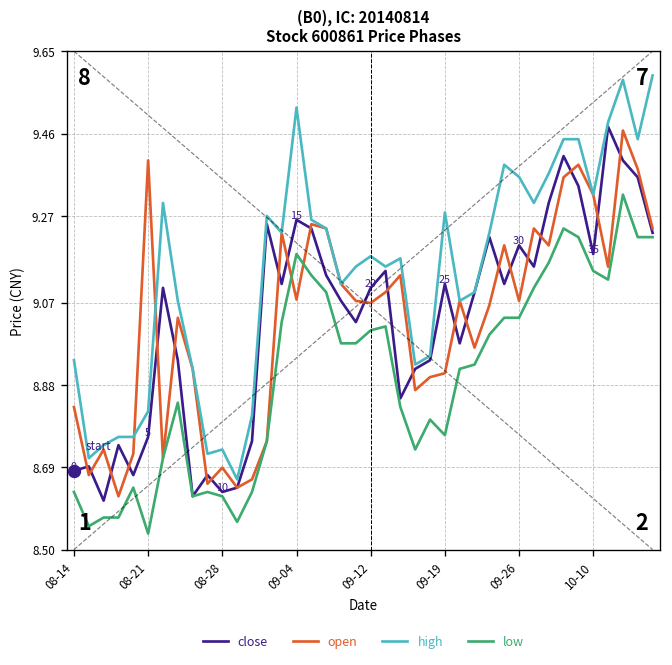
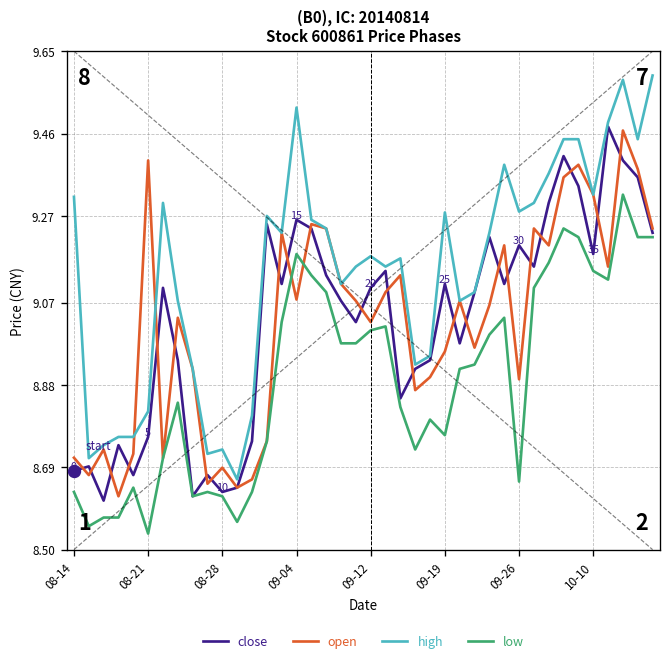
  {
    "open": {
-     "08-14": 8.83,
+     "08-14": 8.71,
      "08-21": 9.40,
      "08-28": 8.69,
      "09-04": 9.08,
-     "09-12": 9.07,
-     "09-19": 8.91,
-     "09-26": 9.07
+     "09-12": 9.03,
+     "09-19": 8.96,
+     "09-26": 8.89
    },
    "high": {
-     "08-14": 8.94,
+     "08-14": 9.31,
      "08-21": 8.82,
      "08-28": 8.73,
      "09-04": 9.52,
      "09-12": 9.18,
      "09-19": 9.28,
-     "09-26": 9.36
+     "09-26": 9.28
    },
    "low": {
      "08-14": 8.63,
      "08-21": 8.54,
      "08-28": 8.62,
      "09-04": 9.18,
      "09-12": 9.01,
      "09-19": 8.76,
-     "09-26": 9.04,
+     "09-26": 8.66,
      "10-10": 9.14
    }
  }
